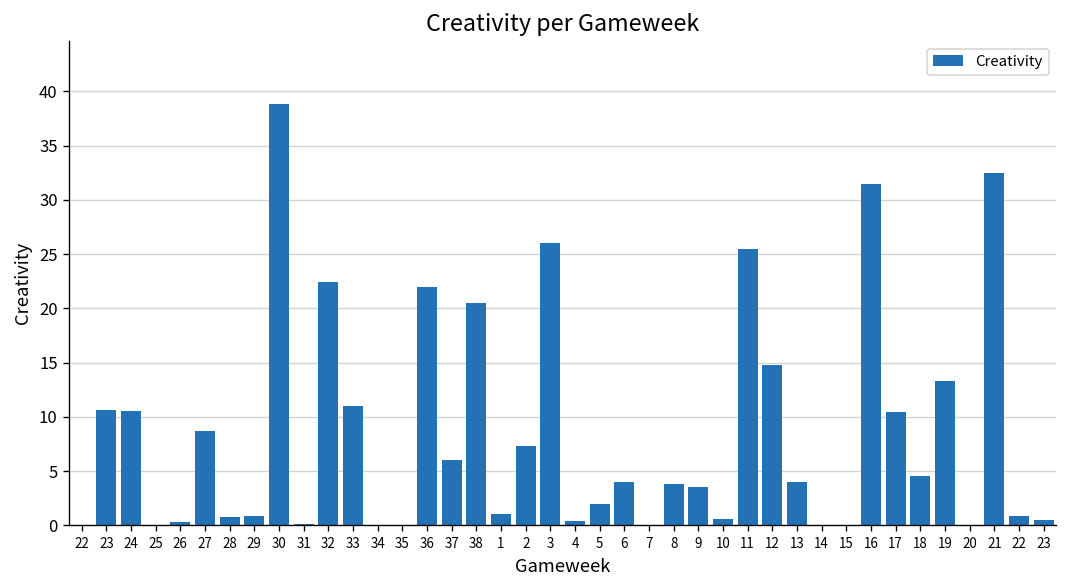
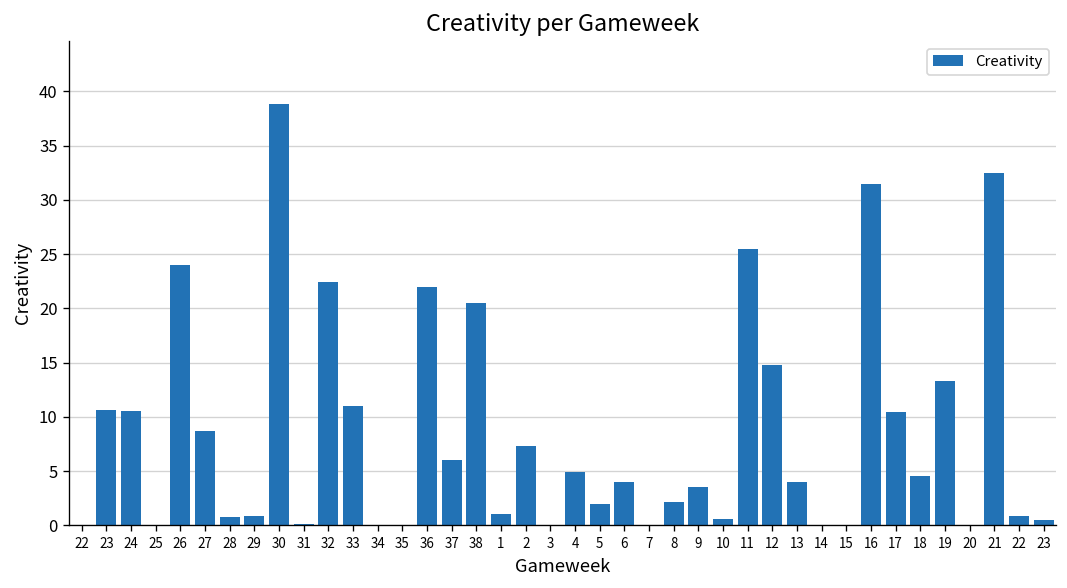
  {
    "24": 11,
    "25": 0,
-   "26": 0,
+   "26": 24,
    "27": 9,
    "28": 1,
    "29": 1,
    "30": 39,
    "32": 22,
    "33": 11,
    "34": 0,
    "35": 0,
    "36": 22,
    "37": 6,
    "38": 21,
    "1": 1,
    "2": 7,
-   "3": 26,
-   "4": 0,
+   "3": 0,
+   "4": 5,
    "5": 2,
    "6": 4,
    "7": 0,
-   "8": 4,
+   "8": 2,
    "9": 4,
    "10": 1,
    "11": 26,
    "12": 15,
    "13": 4,
    "14": 0,
    "15": 0,
    "16": 32,
    "17": 10,
    "18": 5,
    "19": 13,
    "20": 0,
    "21": 33
  }
